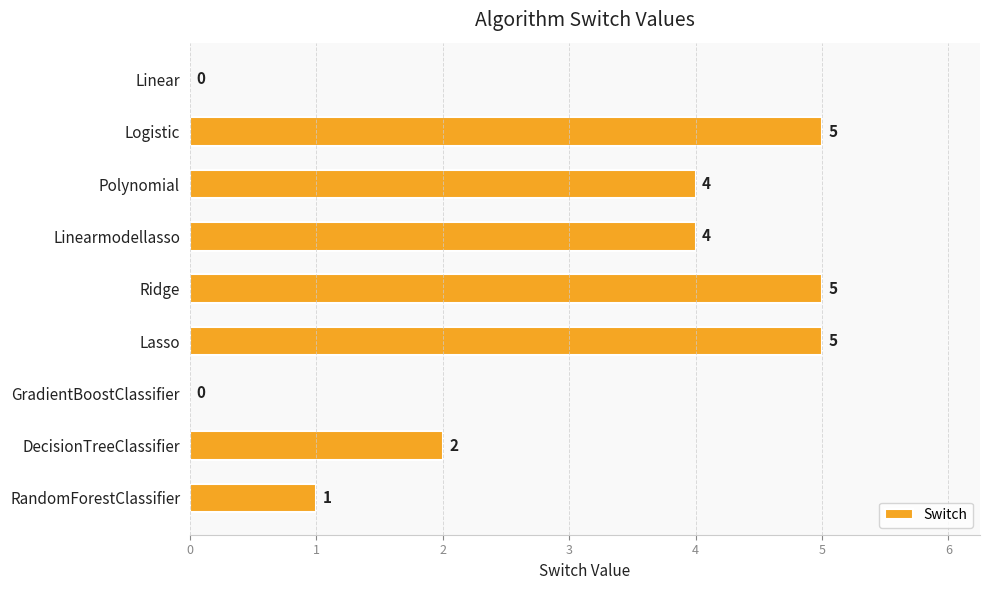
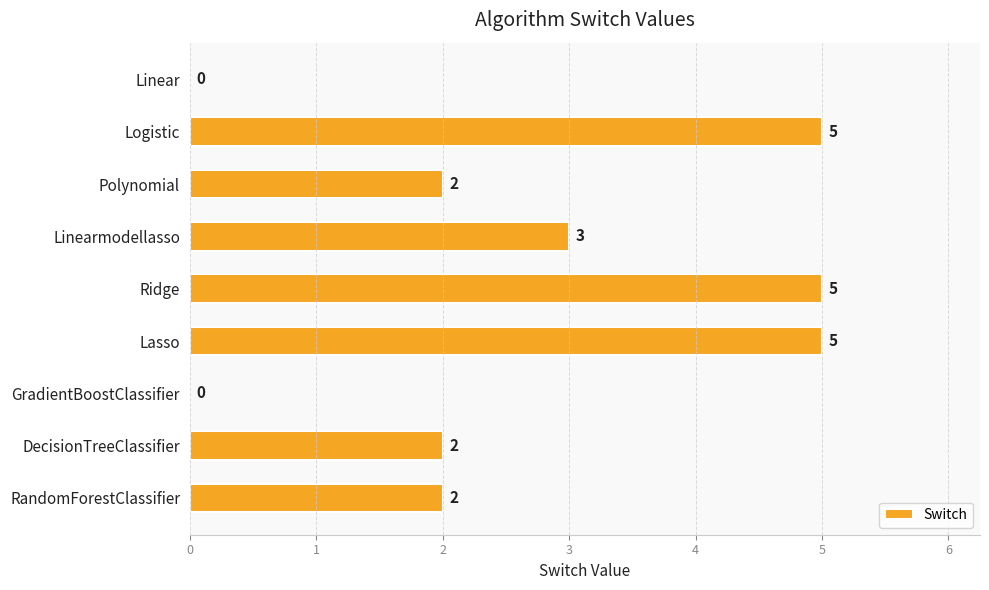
  {
    "Linear": 0,
    "Logistic": 5,
-   "Polynomial": 4,
-   "Linearmodellasso": 4,
+   "Polynomial": 2,
+   "Linearmodellasso": 3,
    "Ridge": 5,
    "Lasso": 5,
    "GradientBoostClassifier": 0,
    "DecisionTreeClassifier": 2,
-   "RandomForestClassifier": 1
+   "RandomForestClassifier": 2
  }
